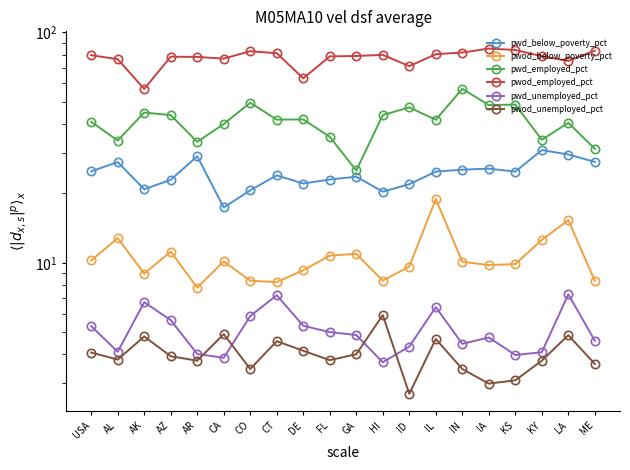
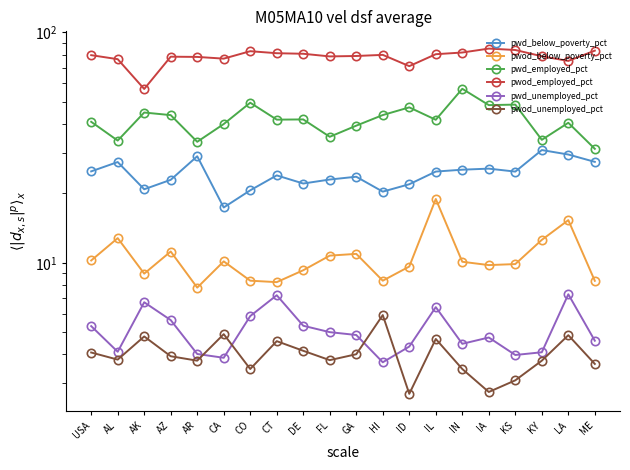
  {
    "pwd_below_poverty_pct": {
      "USA": 25,
      "AL": 27,
      "AK": 21,
      "AZ": 23,
      "AR": 29,
      "CA": 17,
      "CO": 21,
      "CT": 24,
      "DE": 22,
      "FL": 23,
      "GA": 24,
      "HI": 20,
      "ID": 22,
      "IL": 25,
      "IN": 25,
      "IA": 26,
      "KS": 25,
      "KY": 31,
      "LA": 29,
      "ME": 27
    },
    "pwod_below_poverty_pct": {
      "USA": 10,
      "AL": 13,
      "AK": 9.0,
      "AZ": 11,
      "AR": 7.8,
      "CA": 10,
      "CO": 8.4,
      "CT": 8.2,
      "DE": 9.3,
      "FL": 11,
      "GA": 11,
      "HI": 8.4,
      "ID": 9.6,
      "IL": 19,
      "IN": 10,
      "IA": 9.8,
      "KS": 9.9,
      "KY": 13,
      "LA": 15,
      "ME": 8.4
    },
    "pwd_employed_pct": {
      "USA": 41,
      "AL": 34,
      "AK": 45,
      "AZ": 44,
      "AR": 33,
      "CA": 40,
      "CO": 49,
      "CT": 42,
      "DE": 42,
      "FL": 35,
-     "GA": 25,
+     "GA": 39,
      "HI": 44,
      "ID": 47,
      "IL": 42,
      "IN": 57,
      "IA": 48,
      "KS": 49,
      "KY": 34,
      "LA": 40,
      "ME": 31
    },
    "pwod_employed_pct": {
      "USA": 80,
      "AL": 76,
      "AK": 57,
      "AZ": 78,
      "AR": 78,
      "CA": 77,
      "CO": 83,
      "CT": 81,
-     "DE": 63,
+     "DE": 81,
      "FL": 79,
      "GA": 79,
      "HI": 80,
      "ID": 71,
      "IL": 80,
      "IN": 82,
      "IA": 85,
      "KS": 84,
      "KY": 79,
      "LA": 75,
      "ME": 83
    },
    "pwd_unemployed_pct": {
      "USA": 5.3,
      "AL": 4.1,
      "AK": 6.7,
      "AZ": 5.6,
      "AR": 4.0,
      "CA": 3.9,
      "CO": 5.9,
      "CT": 7.2,
      "DE": 5.3,
      "FL": 5.0,
      "GA": 4.9,
      "HI": 3.7,
      "ID": 4.3,
      "IL": 6.4,
      "IN": 4.5,
      "IA": 4.7,
      "KS": 4.0,
      "KY": 4.1,
      "LA": 7.3,
      "ME": 4.6
    },
    "pwod_unemployed_pct": {
      "USA": 4.1,
      "AL": 3.8,
      "AK": 4.8,
      "AZ": 3.9,
      "AR": 3.8,
      "CA": 4.9,
      "CO": 3.5,
      "CT": 4.6,
      "DE": 4.2,
      "FL": 3.8,
      "GA": 4.0,
      "HI": 5.9,
      "ID": 2.7,
      "IL": 4.7,
      "IN": 3.5,
-     "IA": 3.0,
+     "IA": 2.8,
      "KS": 3.1,
      "KY": 3.8,
      "LA": 4.9,
      "ME": 3.6
    }
  }
